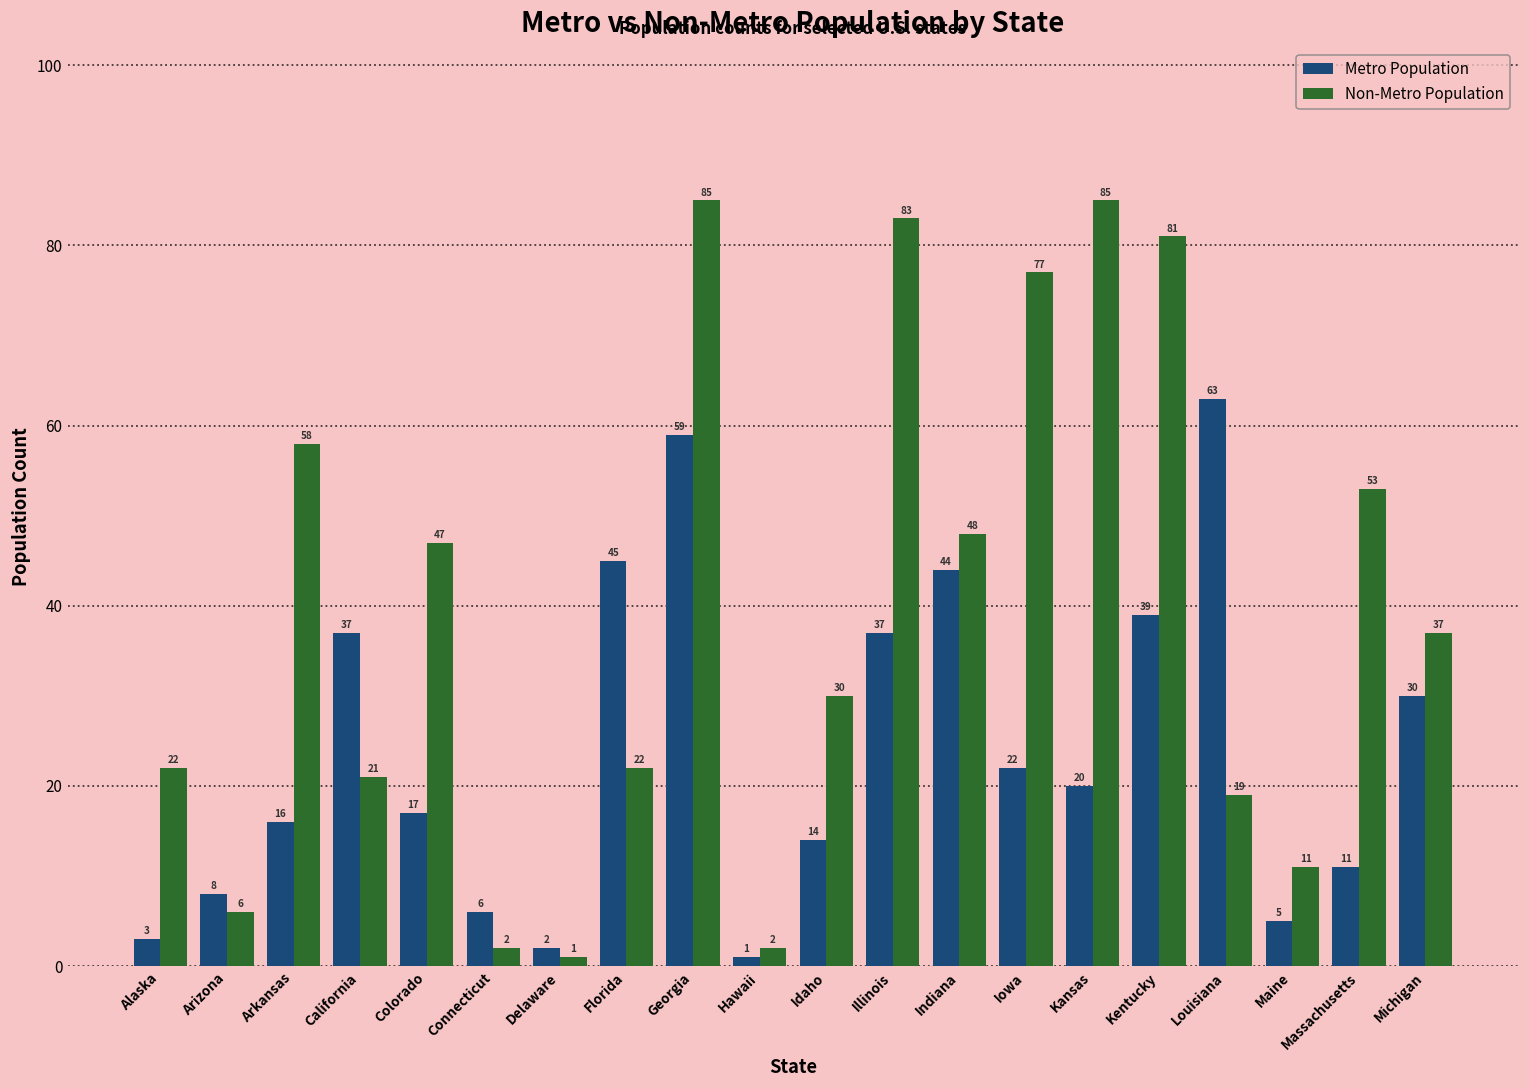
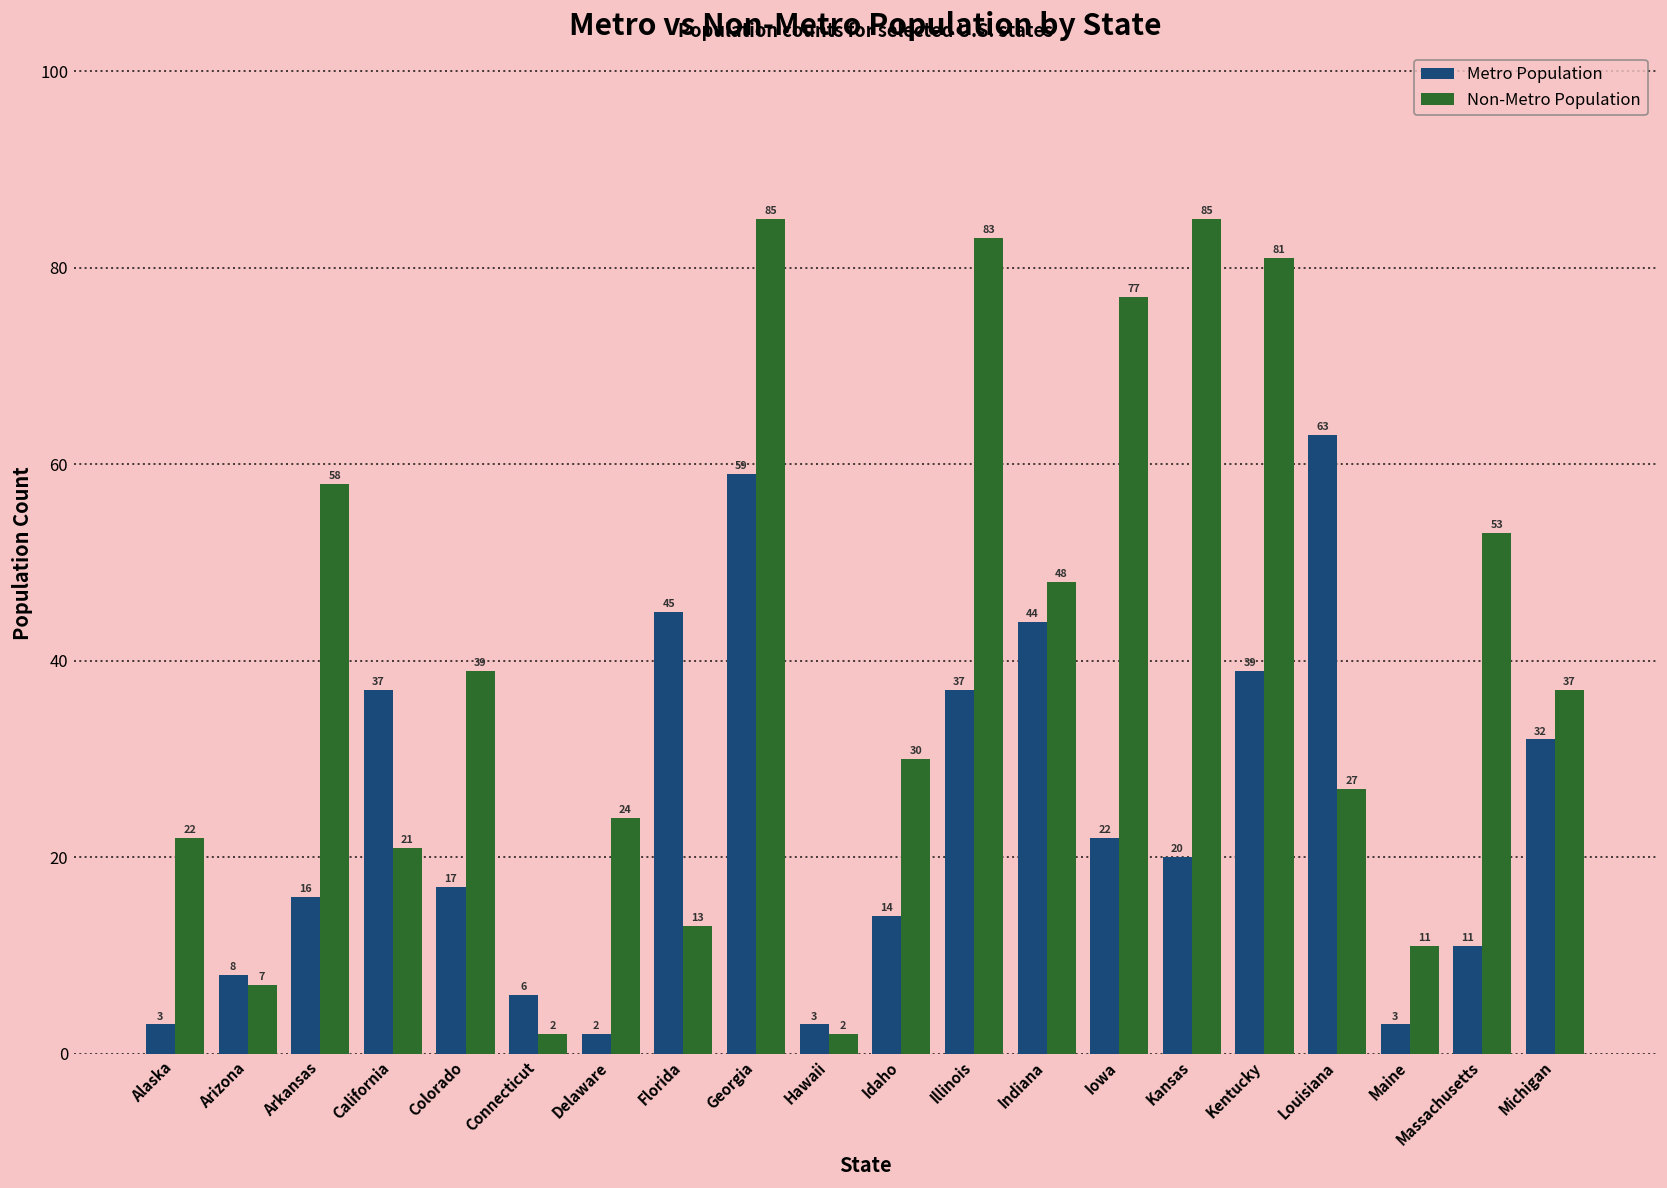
  {
    "Metro Population": {
      "Alaska": 3,
      "Arizona": 8,
      "Arkansas": 16,
      "California": 37,
      "Colorado": 17,
      "Connecticut": 6,
      "Delaware": 2,
      "Florida": 45,
      "Georgia": 59,
-     "Hawaii": 1,
+     "Hawaii": 3,
      "Idaho": 14,
      "Illinois": 37,
      "Indiana": 44,
      "Iowa": 22,
      "Kansas": 20,
      "Kentucky": 39,
      "Louisiana": 63,
-     "Maine": 5,
+     "Maine": 3,
      "Massachusetts": 11,
-     "Michigan": 30
+     "Michigan": 32
    },
    "Non-Metro Population": {
      "Alaska": 22,
-     "Arizona": 6,
+     "Arizona": 7,
      "Arkansas": 58,
      "California": 21,
-     "Colorado": 47,
+     "Colorado": 39,
      "Connecticut": 2,
-     "Delaware": 1,
-     "Florida": 22,
+     "Delaware": 24,
+     "Florida": 13,
      "Georgia": 85,
      "Hawaii": 2,
      "Idaho": 30,
      "Illinois": 83,
      "Indiana": 48,
      "Iowa": 77,
      "Kansas": 85,
      "Kentucky": 81,
-     "Louisiana": 19,
+     "Louisiana": 27,
      "Maine": 11,
      "Massachusetts": 53,
      "Michigan": 37
    }
  }
